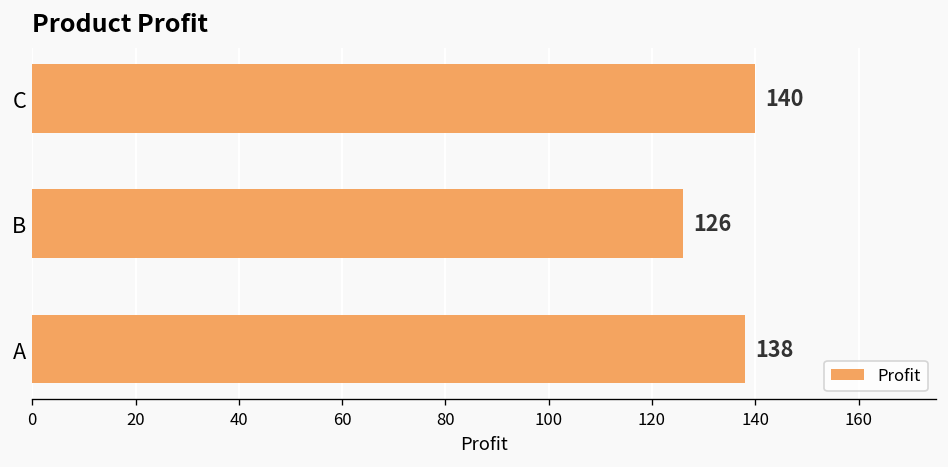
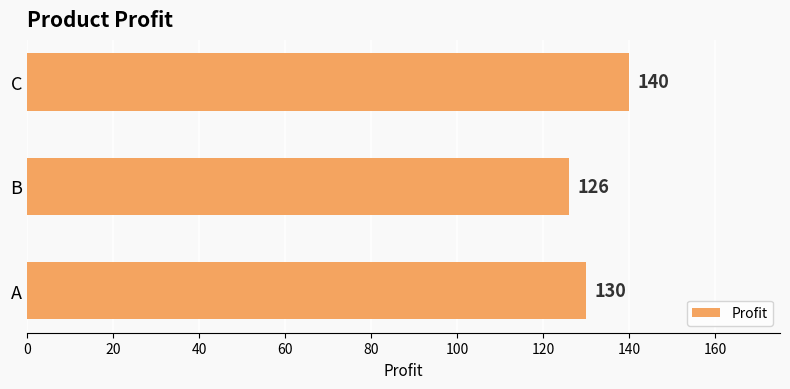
  {
    "C": 140,
    "B": 126,
-   "A": 138
+   "A": 130
  }
